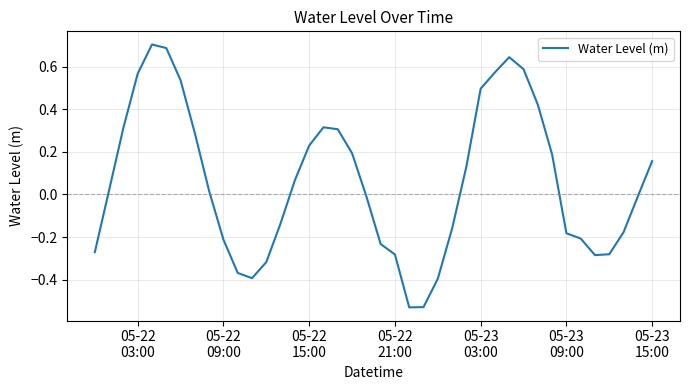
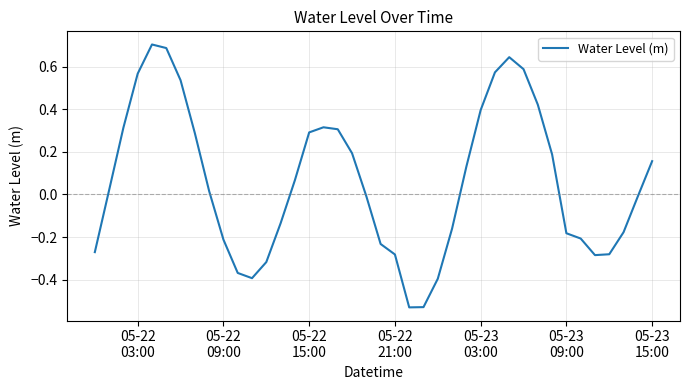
  {
    "05-22 03:00": 0.57,
    "05-22 09:00": -0.21,
-   "05-22 15:00": 0.23,
+   "05-22 15:00": 0.29,
    "05-22 21:00": -0.28,
-   "05-23 03:00": 0.50,
+   "05-23 03:00": 0.40,
    "05-23 09:00": -0.18,
    "05-23 15:00": 0.16
  }
